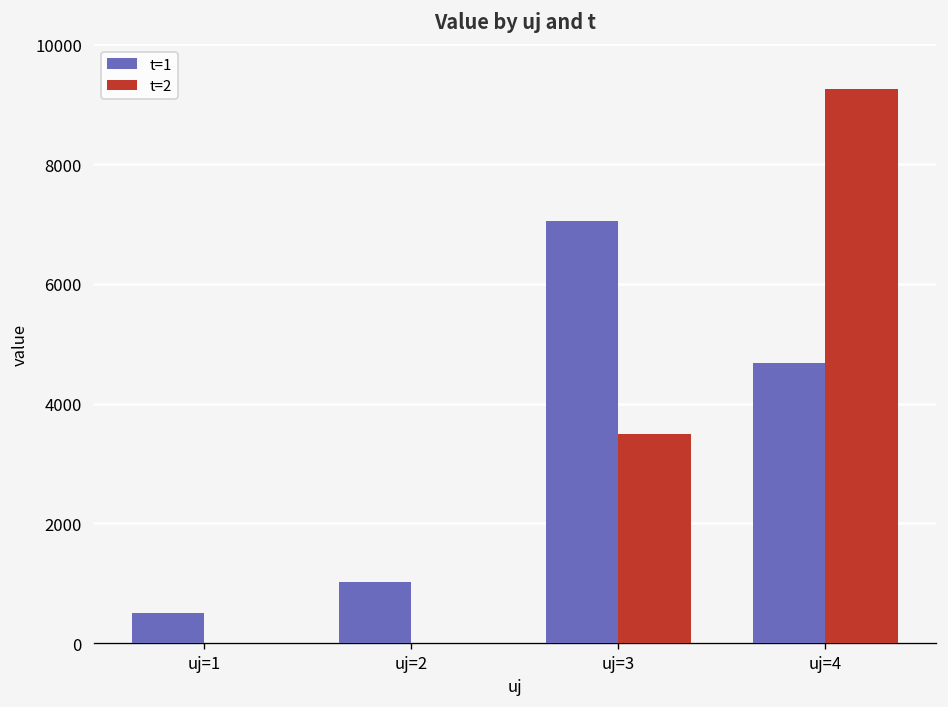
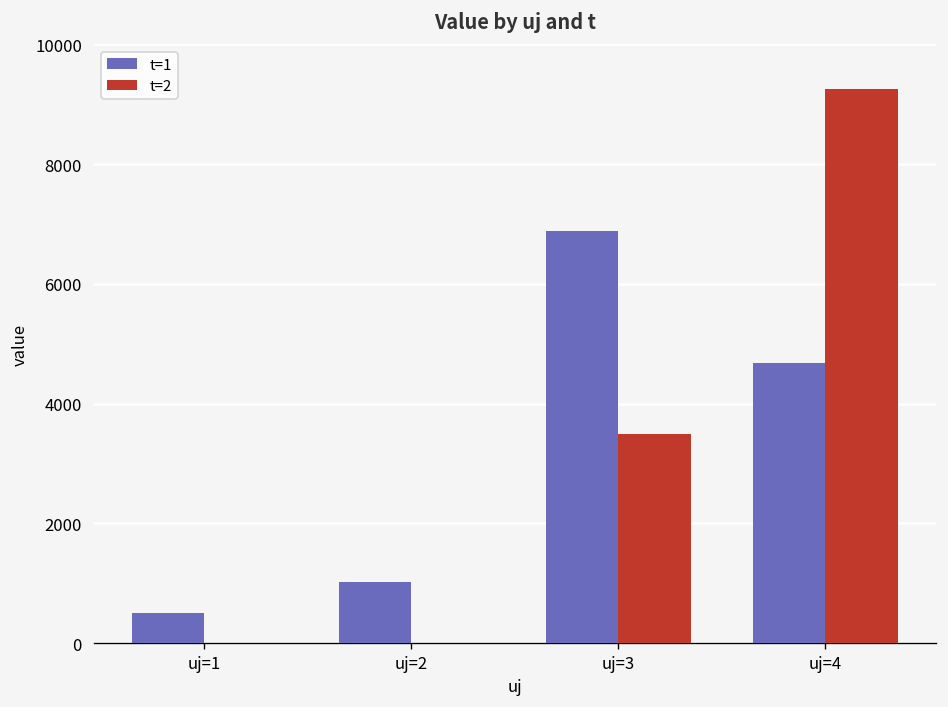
  {
    "t=1": {
      "uj=1": 500,
      "uj=2": 1000,
-     "uj=3": 7100,
+     "uj=3": 6900,
      "uj=4": 4700
    },
    "t=2": {
      "uj=1": 0,
      "uj=2": 0,
      "uj=3": 3500,
      "uj=4": 9300
    }
  }
